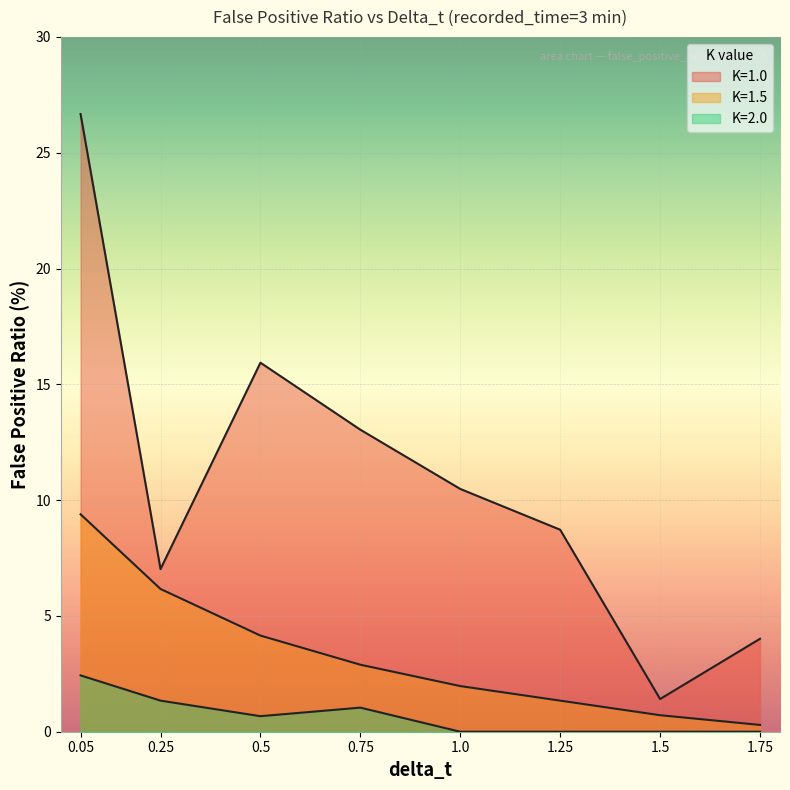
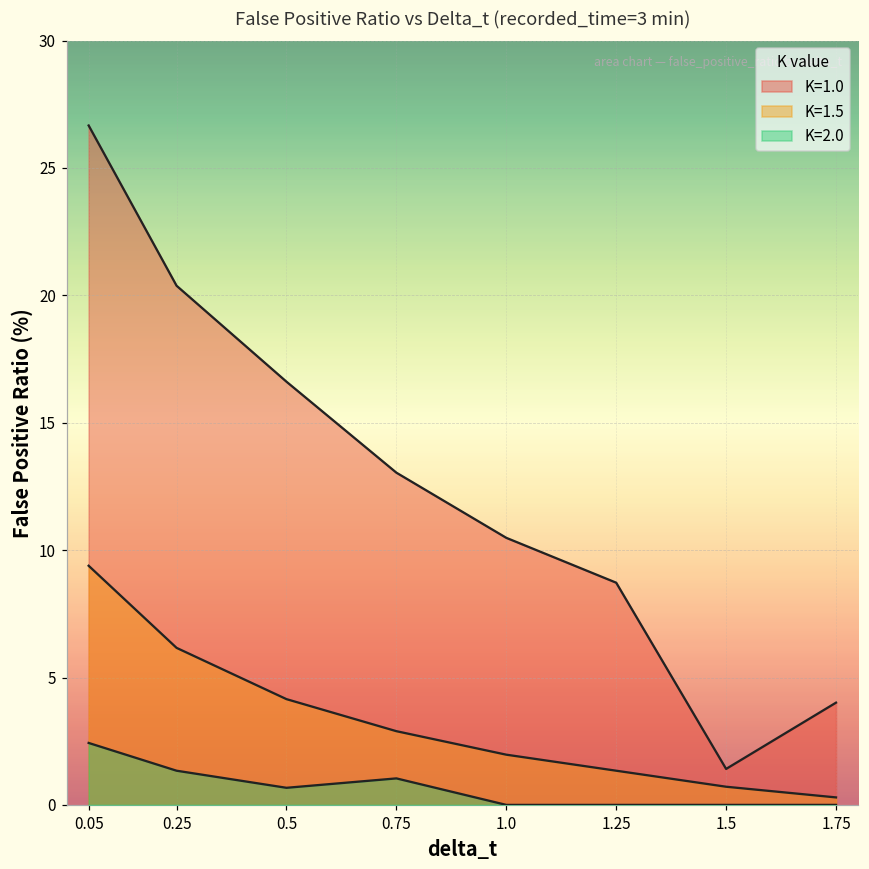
  {
    "K=1.0": {
      "0.05": 26.7,
-     "0.25": 7.0,
-     "0.5": 15.9,
+     "0.25": 20.4,
+     "0.5": 16.6,
      "0.75": 13.0,
      "1.0": 10.5,
      "1.25": 8.7,
      "1.5": 1.4,
      "1.75": 4.0
    },
    "K=1.5": {
      "0.05": 9.4,
      "0.25": 6.2,
      "0.5": 4.2,
      "0.75": 2.9,
      "1.0": 2.0,
      "1.25": 1.3,
      "1.5": 0.7,
      "1.75": 0.3
    },
    "K=2.0": {
      "0.05": 2.4,
      "0.25": 1.3,
      "0.5": 0.7,
      "0.75": 1.0,
      "1.0": 0.0,
      "1.25": 0.0,
      "1.5": 0.0,
      "1.75": 0.0
    }
  }
